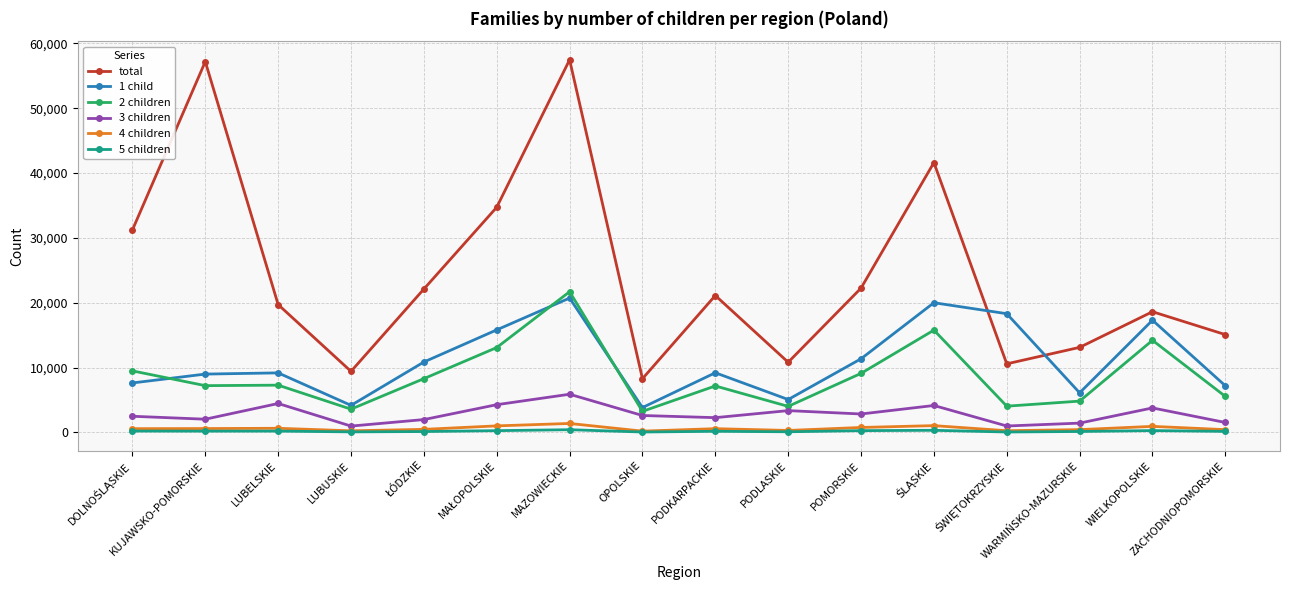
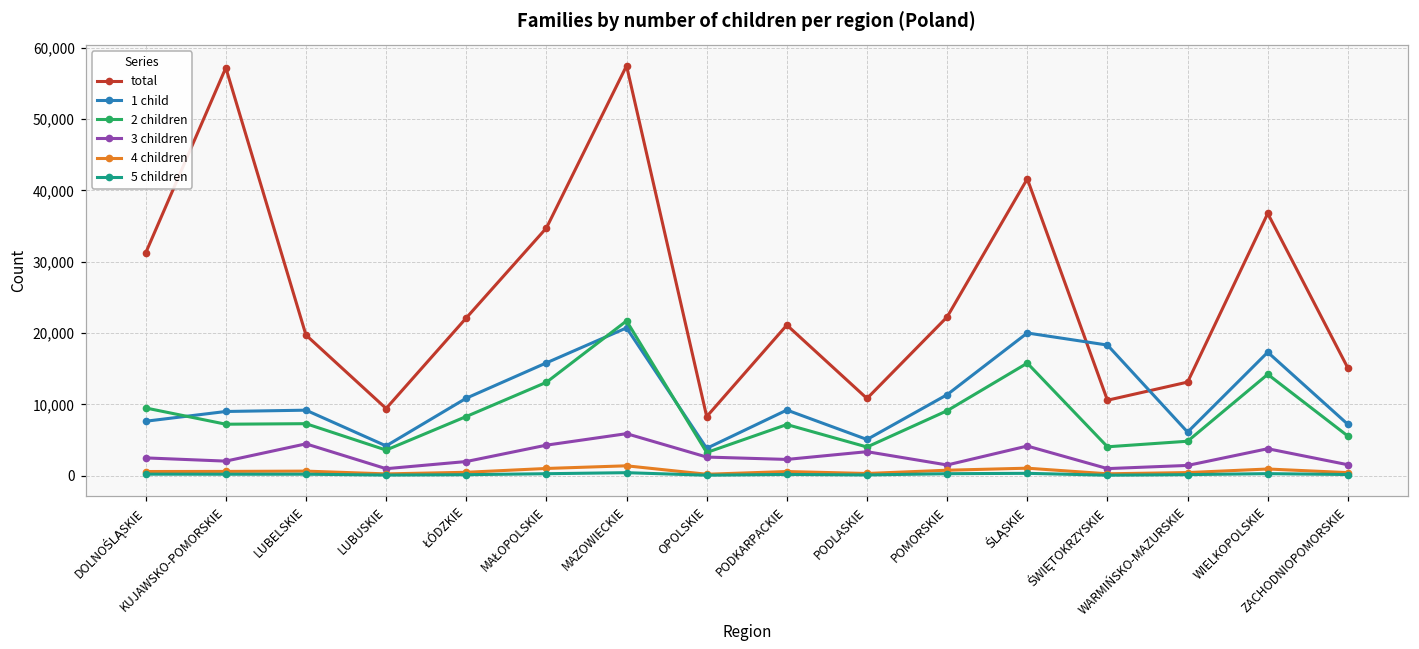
  {
    "total": {
      "DOLNOŚLĄSKIE": "31,000",
      "KUJAWSKO-POMORSKIE": "57,000",
      "LUBELSKIE": "20,000",
      "LUBUSKIE": "9,000",
      "ŁÓDZKIE": "22,000",
      "MAŁOPOLSKIE": "35,000",
      "MAZOWIECKIE": "57,000",
      "OPOLSKIE": "8,000",
      "PODKARPACKIE": "21,000",
      "PODLASKIE": "11,000",
      "POMORSKIE": "22,000",
      "ŚLĄSKIE": "42,000",
      "ŚWIĘTOKRZYSKIE": "11,000",
      "WARMIŃSKO-MAZURSKIE": "13,000",
-     "WIELKOPOLSKIE": "19,000",
+     "WIELKOPOLSKIE": "37,000",
      "ZACHODNIOPOMORSKIE": "15,000"
    },
    "1 child": {
      "DOLNOŚLĄSKIE": "8,000",
      "KUJAWSKO-POMORSKIE": "9,000",
      "LUBELSKIE": "9,000",
      "LUBUSKIE": "4,000",
      "ŁÓDZKIE": "11,000",
      "MAŁOPOLSKIE": "16,000",
      "MAZOWIECKIE": "21,000",
      "OPOLSKIE": "4,000",
      "PODKARPACKIE": "9,000",
      "PODLASKIE": "5,000",
      "POMORSKIE": "11,000",
      "ŚLĄSKIE": "20,000",
      "ŚWIĘTOKRZYSKIE": "18,000",
      "WARMIŃSKO-MAZURSKIE": "6,000",
      "WIELKOPOLSKIE": "17,000",
      "ZACHODNIOPOMORSKIE": "7,000"
    },
    "3 children": {
      "DOLNOŚLĄSKIE": "2,000",
      "KUJAWSKO-POMORSKIE": "2,000",
      "LUBELSKIE": "4,000",
      "LUBUSKIE": "1,000",
      "ŁÓDZKIE": "2,000",
      "MAŁOPOLSKIE": "4,000",
      "MAZOWIECKIE": "6,000",
      "OPOLSKIE": "3,000",
      "PODKARPACKIE": "2,000",
      "PODLASKIE": "3,000",
-     "POMORSKIE": "3,000",
+     "POMORSKIE": "2,000",
      "ŚLĄSKIE": "4,000",
      "ŚWIĘTOKRZYSKIE": "1,000",
      "WARMIŃSKO-MAZURSKIE": "1,000",
      "WIELKOPOLSKIE": "4,000",
      "ZACHODNIOPOMORSKIE": "2,000"
    },
    "4 children": {
      "LUBELSKIE": "1,000",
      "MAŁOPOLSKIE": "1,000",
      "MAZOWIECKIE": "1,000",
      "PODKARPACKIE": "1,000",
      "POMORSKIE": "1,000",
      "ŚLĄSKIE": "1,000",
      "WIELKOPOLSKIE": "1,000"
    }
  }
